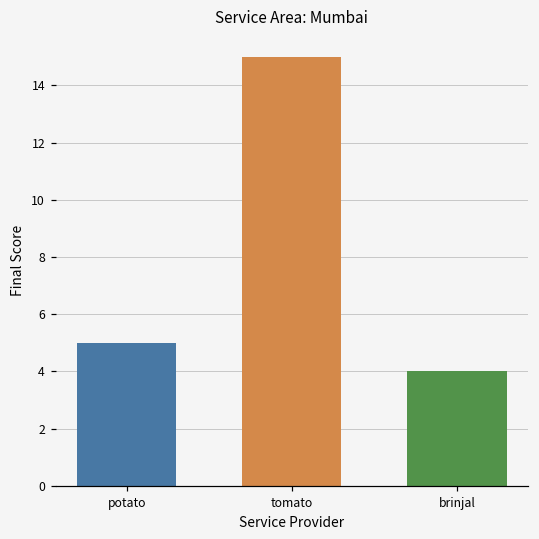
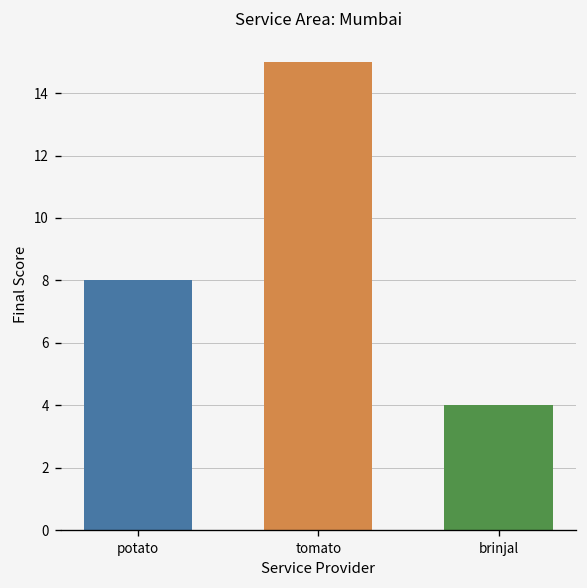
  {
-   "potato": 5,
+   "potato": 8,
    "tomato": 15,
    "brinjal": 4
  }
